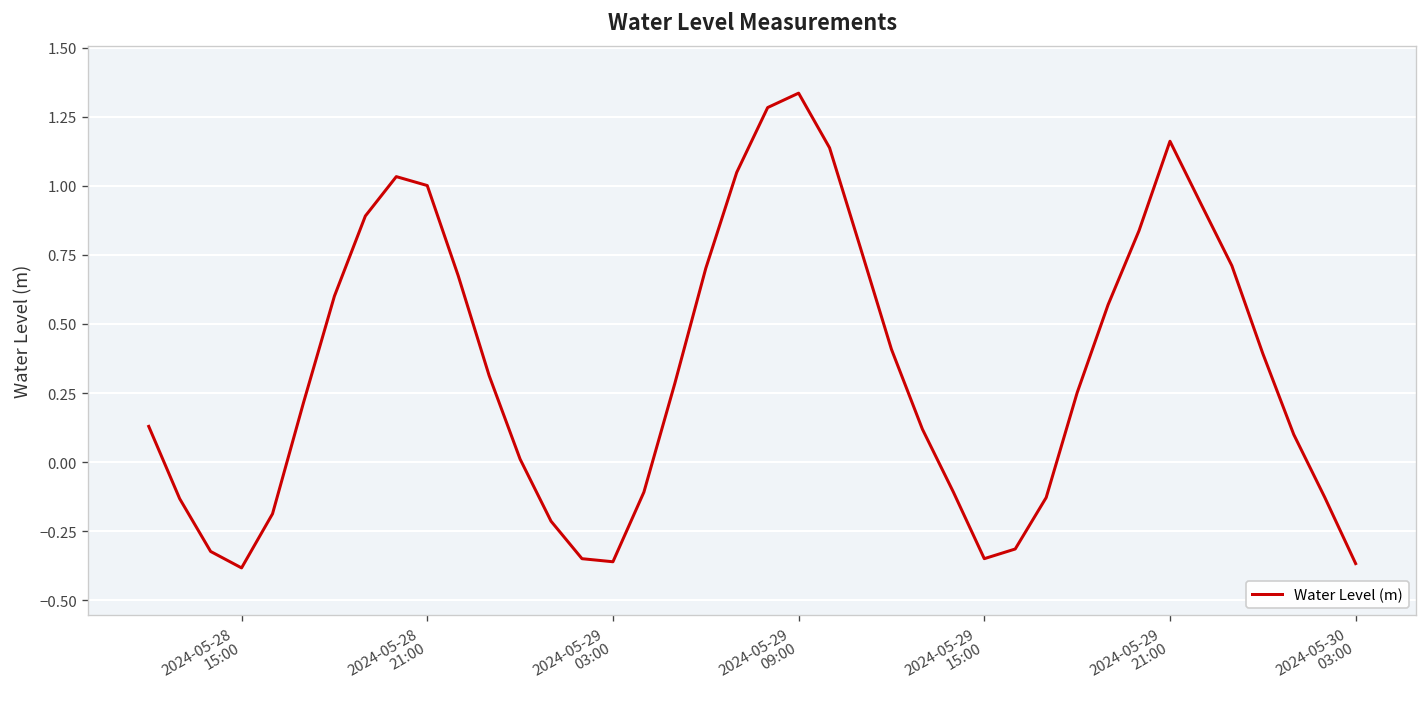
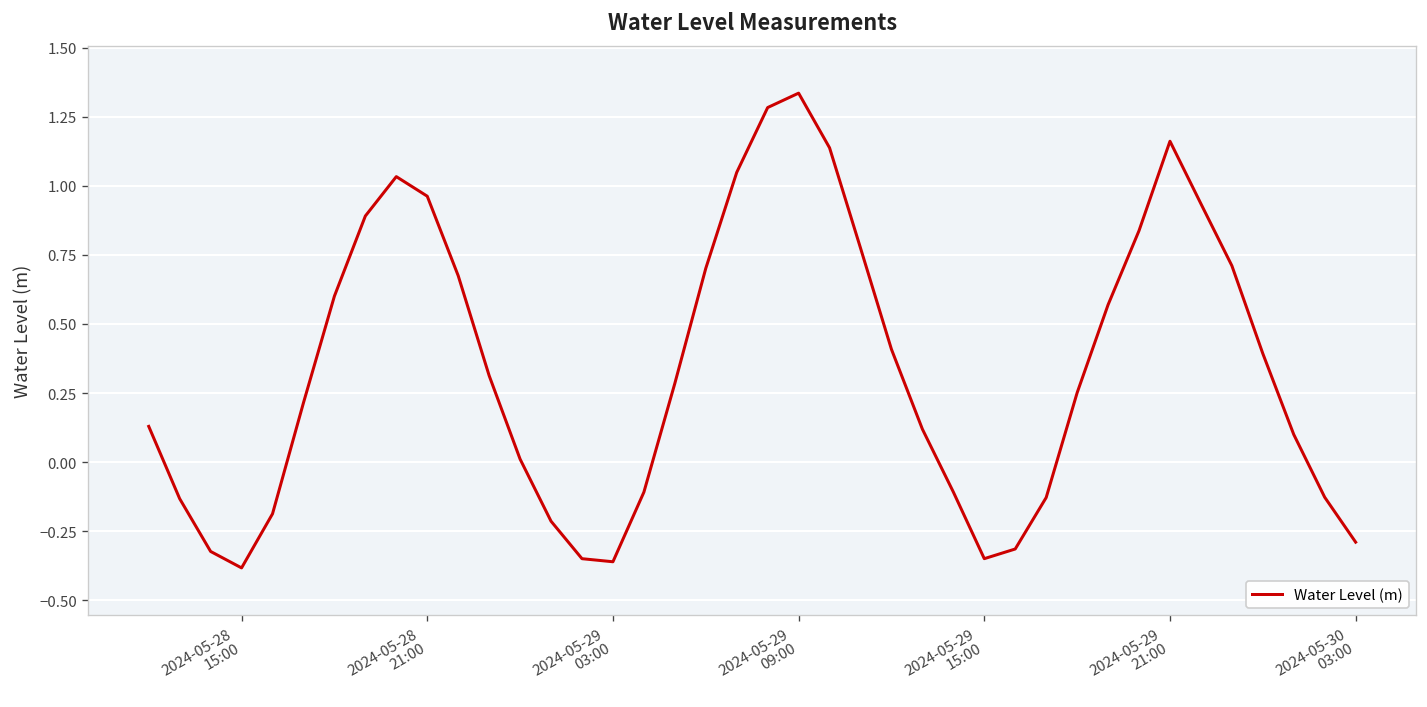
  {
    "2024-05-28 15:00": -0.38,
-   "2024-05-28 21:00": 1.00,
+   "2024-05-28 21:00": 0.96,
    "2024-05-29 03:00": -0.36,
    "2024-05-29 09:00": 1.34,
    "2024-05-29 15:00": -0.35,
    "2024-05-29 21:00": 1.16,
-   "2024-05-30 03:00": -0.37
+   "2024-05-30 03:00": -0.29
  }
